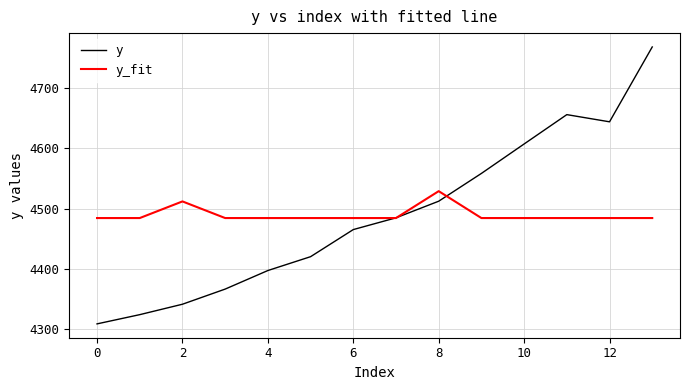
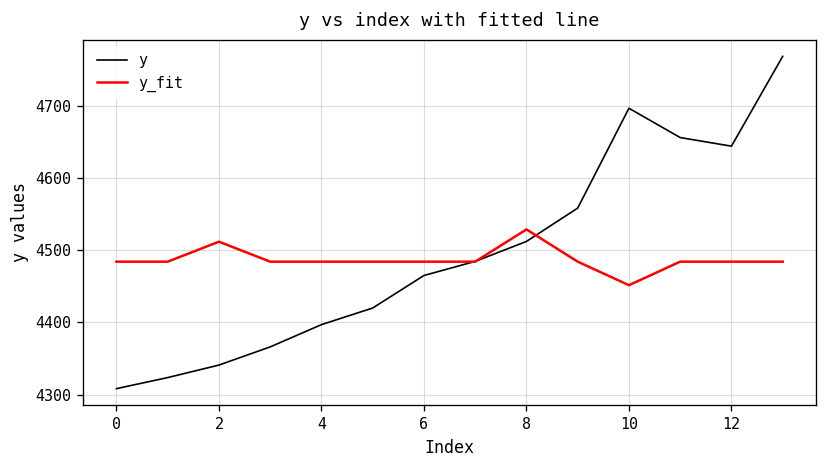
  {
    "y": {
      "0": 4310,
      "2": 4340,
      "4": 4400,
      "6": 4470,
      "8": 4510,
-     "10": 4610,
+     "10": 4700,
      "12": 4640
    },
    "y_fit": {
      "0": 4480,
      "2": 4510,
      "4": 4480,
      "6": 4480,
      "8": 4530,
-     "10": 4480,
+     "10": 4450,
      "12": 4480
    }
  }
